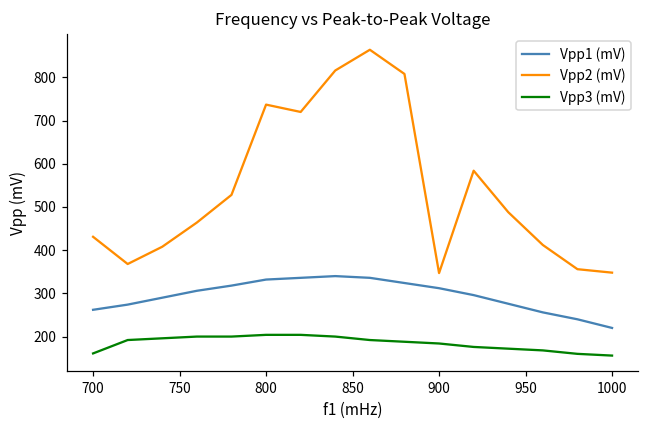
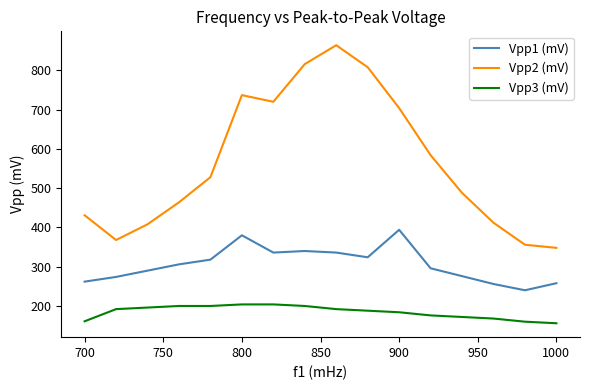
  {
    "Vpp1 (mV)": {
      "700": 260,
-     "800": 330,
-     "900": 310,
-     "1000": 220
+     "800": 380,
+     "900": 390,
+     "1000": 260
    },
    "Vpp2 (mV)": {
      "700": 430,
      "800": 740,
-     "900": 350,
+     "900": 700,
      "1000": 350
    },
    "Vpp3 (mV)": {
      "700": 160,
      "800": 200,
      "900": 180,
      "1000": 160
    }
  }
